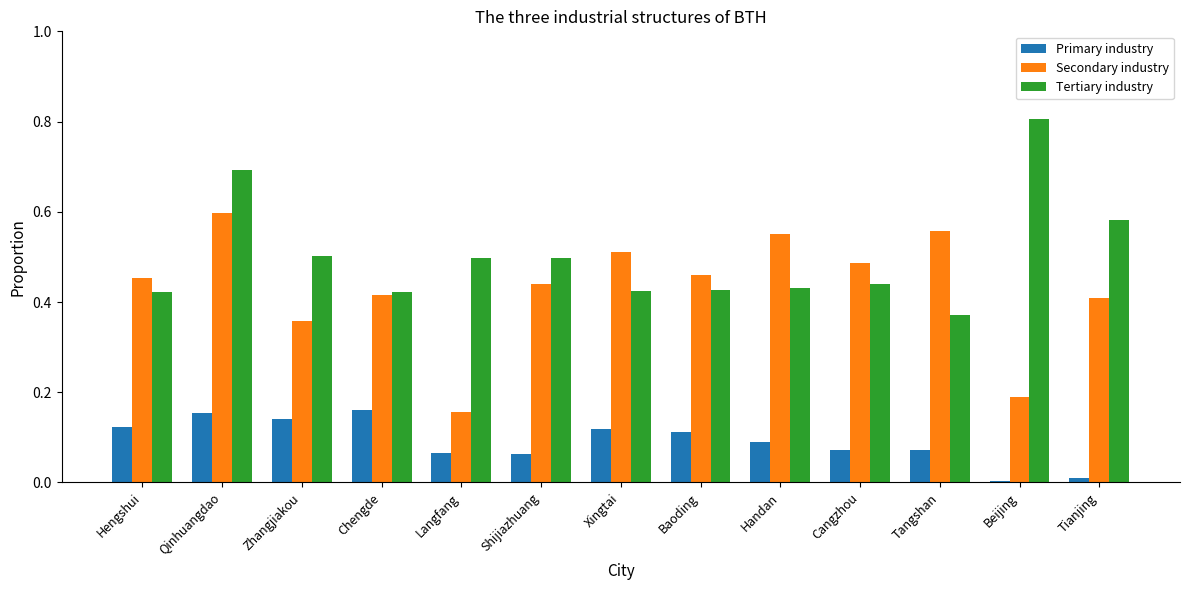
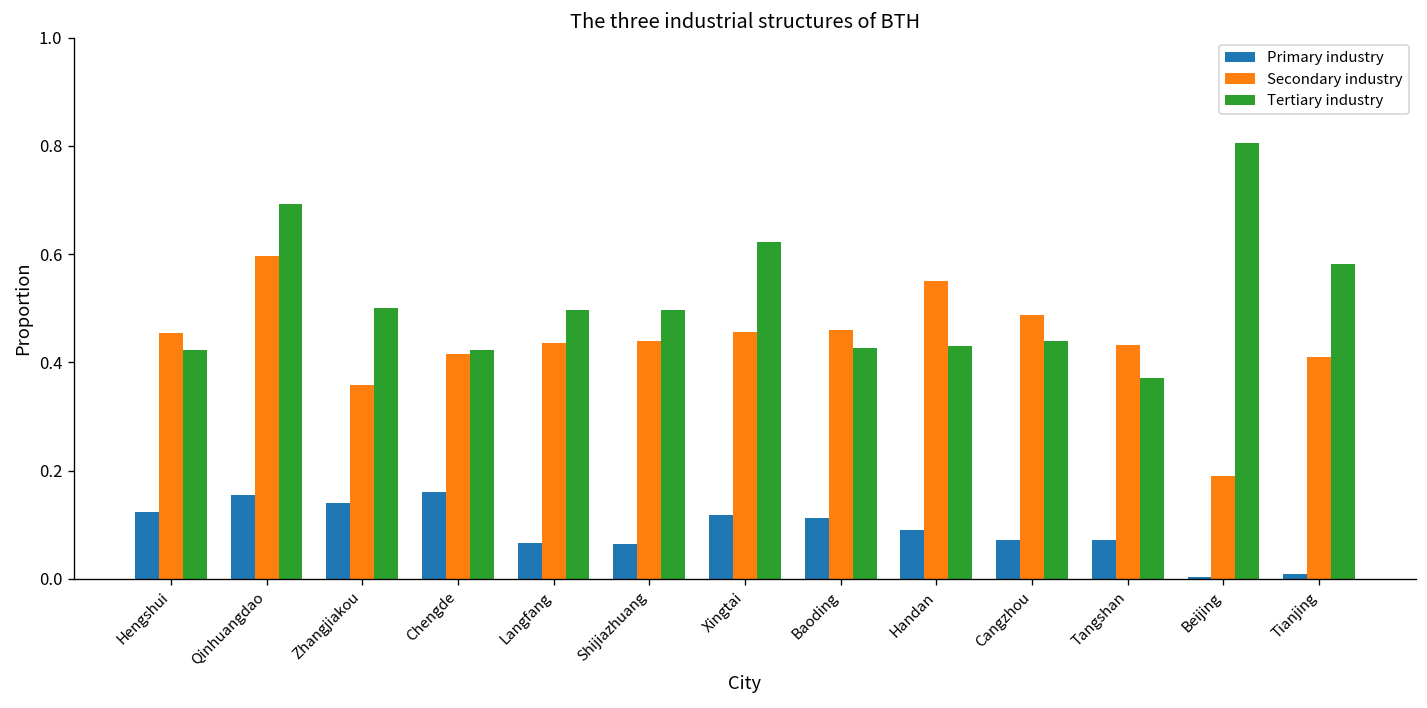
  {
    "Primary industry": {
      "Hengshui": 0.12,
      "Qinhuangdao": 0.15,
      "Zhangjiakou": 0.14,
      "Chengde": 0.16,
      "Langfang": 0.07,
      "Shijiazhuang": 0.06,
      "Xingtai": 0.12,
      "Baoding": 0.11,
      "Handan": 0.09,
      "Cangzhou": 0.07,
      "Tangshan": 0.07,
      "Tianjing": 0.01
    },
    "Secondary industry": {
      "Hengshui": 0.45,
      "Qinhuangdao": 0.60,
      "Zhangjiakou": 0.36,
      "Chengde": 0.42,
-     "Langfang": 0.16,
+     "Langfang": 0.44,
      "Shijiazhuang": 0.44,
-     "Xingtai": 0.51,
+     "Xingtai": 0.46,
      "Baoding": 0.46,
      "Handan": 0.55,
      "Cangzhou": 0.49,
-     "Tangshan": 0.56,
+     "Tangshan": 0.43,
      "Beijing": 0.19,
      "Tianjing": 0.41
    },
    "Tertiary industry": {
      "Hengshui": 0.42,
      "Qinhuangdao": 0.69,
      "Zhangjiakou": 0.50,
      "Chengde": 0.42,
      "Langfang": 0.50,
      "Shijiazhuang": 0.50,
-     "Xingtai": 0.43,
+     "Xingtai": 0.62,
      "Baoding": 0.43,
      "Handan": 0.43,
      "Cangzhou": 0.44,
      "Tangshan": 0.37,
      "Beijing": 0.81,
      "Tianjing": 0.58
    }
  }
